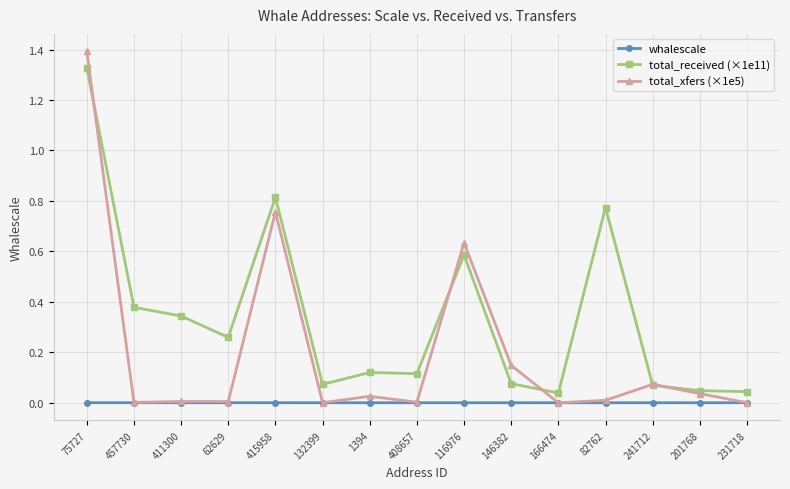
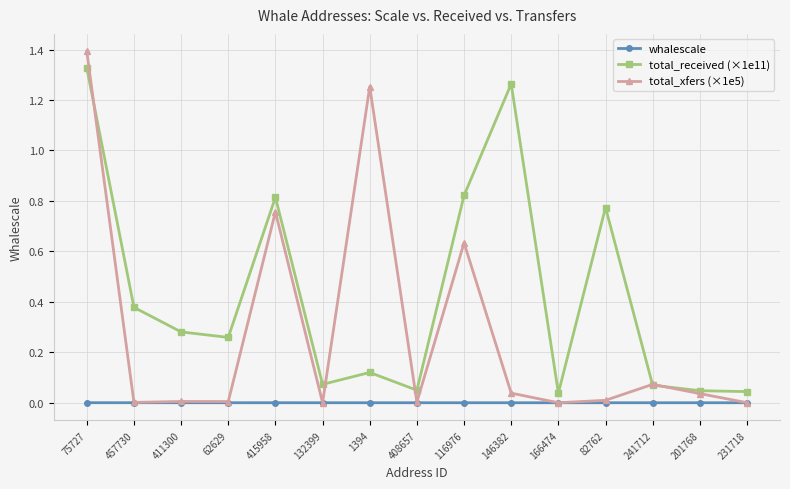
  {
    "whalescale": {
      "75727": 0.00,
      "415958": 0.00,
      "1394": 0.00,
      "116976": 0.00,
      "146382": 0.00,
      "241712": 0.00,
      "201768": 0.00
    },
    "total_received (×1e11)": {
      "75727": 1.33,
      "457730": 0.38,
-     "411300": 0.34,
+     "411300": 0.28,
      "62629": 0.26,
      "415958": 0.81,
      "132399": 0.07,
      "1394": 0.12,
-     "408657": 0.12,
-     "116976": 0.59,
-     "146382": 0.08,
+     "408657": 0.05,
+     "116976": 0.82,
+     "146382": 1.26,
      "166474": 0.04,
      "82762": 0.77,
      "201768": 0.05,
      "231718": 0.04
    },
    "total_xfers (×1e5)": {
      "75727": 1.39,
      "415958": 0.76,
-     "1394": 0.03,
+     "1394": 1.25,
      "116976": 0.63,
-     "146382": 0.15,
+     "146382": 0.04,
      "201768": 0.04
    }
  }
